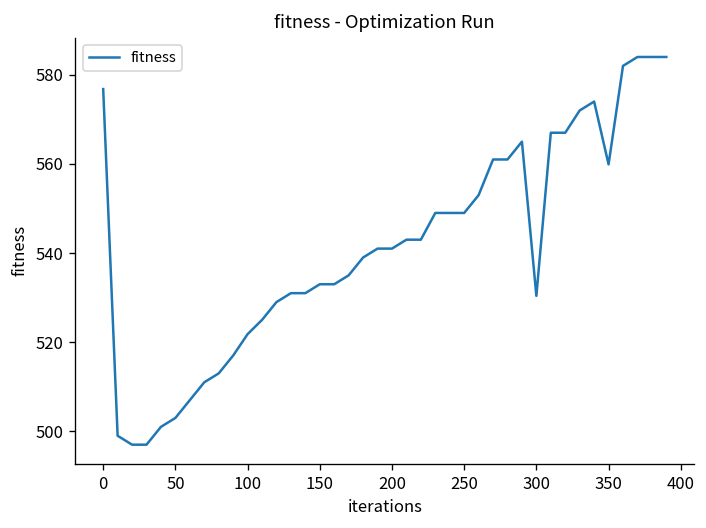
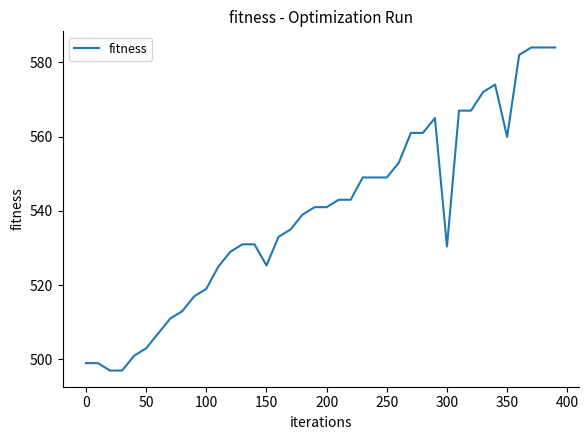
  {
-   "0": 577,
+   "0": 499,
    "50": 503,
-   "100": 522,
-   "150": 533,
+   "100": 519,
+   "150": 525,
    "200": 541,
    "250": 549,
    "300": 530,
    "350": 560
  }
